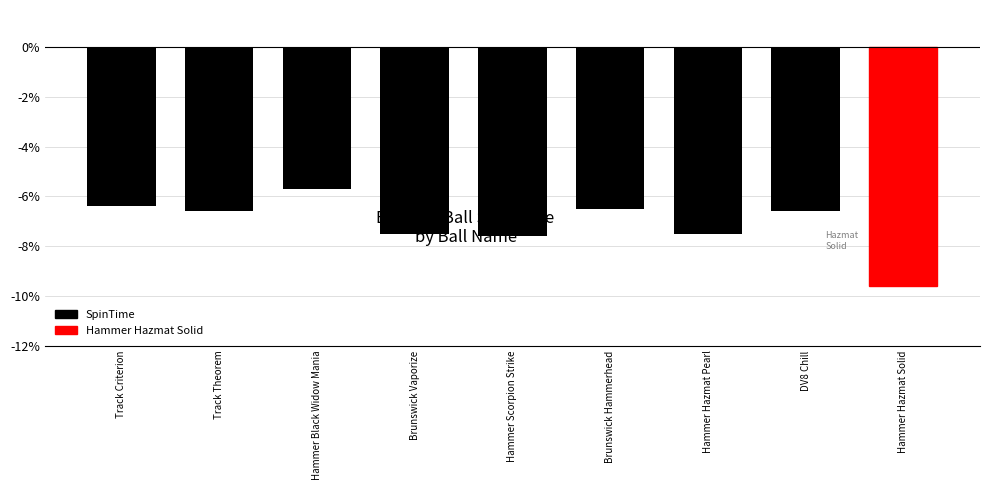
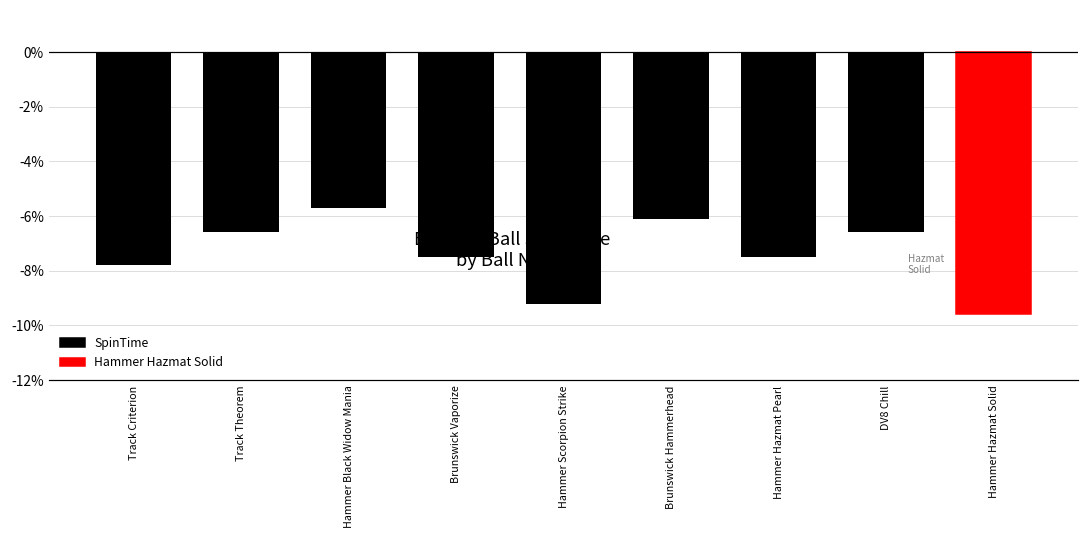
  {
-   "Track Criterion": "-6.4%",
+   "Track Criterion": "-7.8%",
    "Track Theorem": "-6.6%",
    "Hammer Black Widow Mania": "-5.7%",
    "Brunswick Vaporize": "-7.5%",
-   "Hammer Scorpion Strike": "-7.6%",
-   "Brunswick Hammerhead": "-6.5%",
+   "Hammer Scorpion Strike": "-9.2%",
+   "Brunswick Hammerhead": "-6.1%",
    "Hammer Hazmat Pearl": "-7.5%",
    "DV8 Chill": "-6.6%",
    "Hammer Hazmat Solid": "-9.6%"
  }
